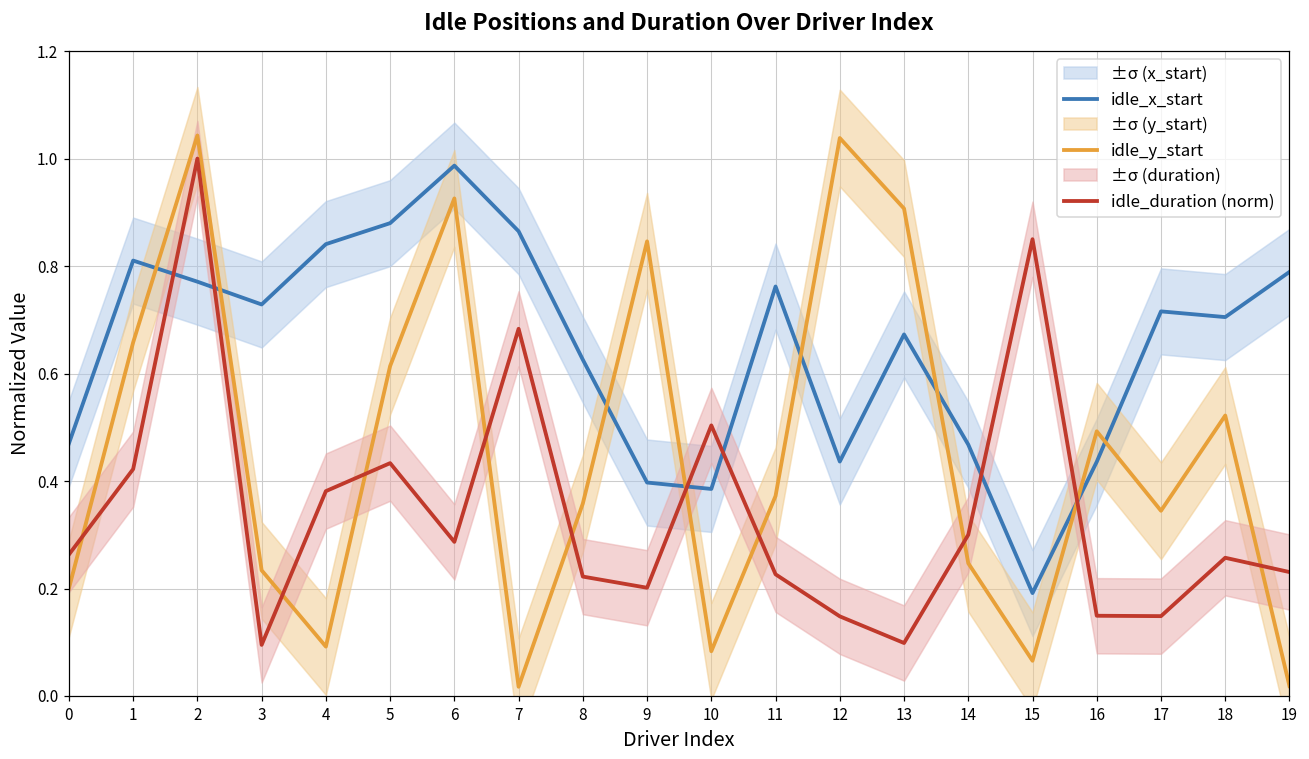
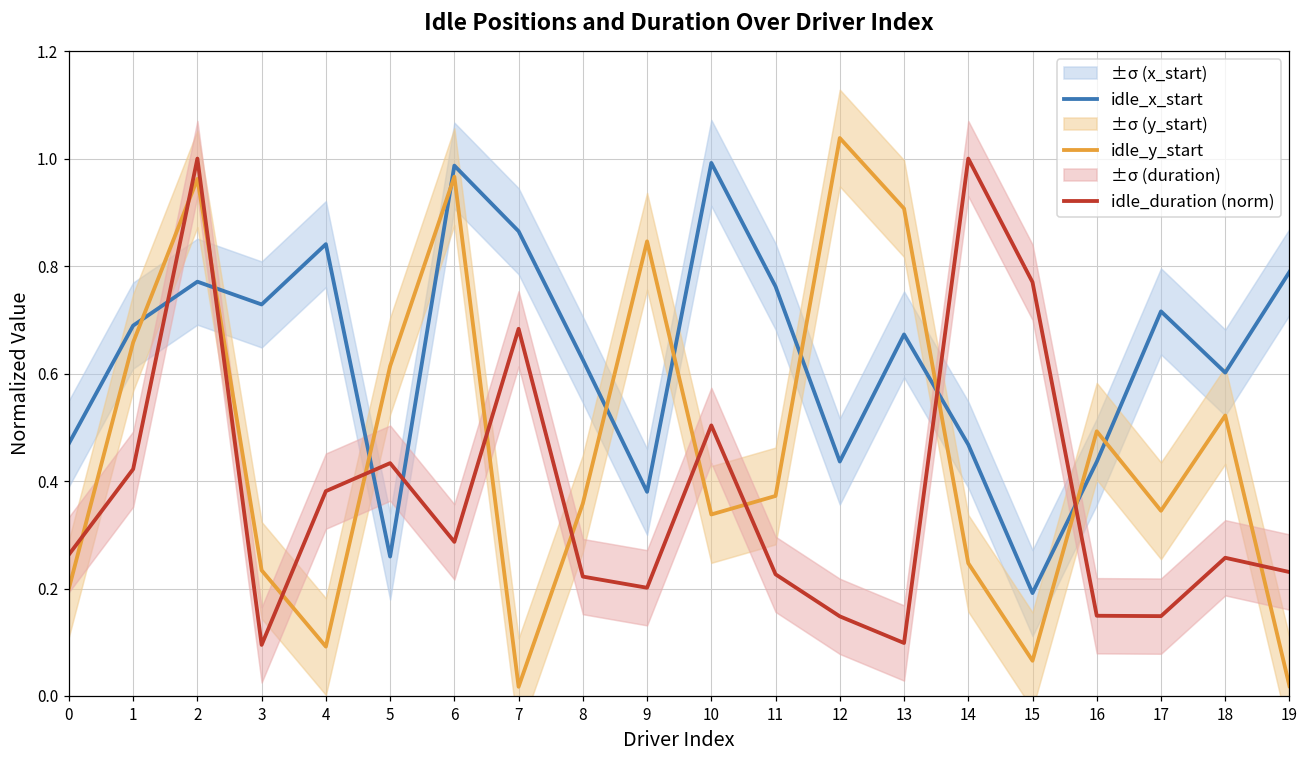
  {
    "idle_x_start": {
      "0": 0.47,
-     "1": 0.81,
+     "1": 0.69,
      "2": 0.77,
      "3": 0.73,
      "4": 0.84,
-     "5": 0.88,
+     "5": 0.26,
      "6": 0.99,
      "7": 0.86,
      "8": 0.63,
-     "9": 0.40,
-     "10": 0.39,
+     "9": 0.38,
+     "10": 0.99,
      "11": 0.76,
      "12": 0.44,
      "13": 0.67,
      "14": 0.47,
      "15": 0.19,
      "16": 0.44,
      "17": 0.72,
-     "18": 0.71,
+     "18": 0.60,
      "19": 0.79
    },
    "idle_y_start": {
      "0": 0.20,
      "1": 0.66,
-     "2": 1.04,
+     "2": 0.96,
      "3": 0.23,
      "4": 0.09,
      "5": 0.61,
-     "6": 0.93,
+     "6": 0.97,
      "7": 0.02,
      "8": 0.36,
      "9": 0.85,
-     "10": 0.08,
+     "10": 0.34,
      "11": 0.37,
      "12": 1.04,
      "13": 0.91,
      "14": 0.25,
      "15": 0.07,
      "16": 0.49,
      "17": 0.34,
      "18": 0.52,
      "19": 0.02
    },
    "idle_duration (norm)": {
      "0": 0.26,
      "1": 0.42,
      "2": 1.00,
      "3": 0.10,
      "4": 0.38,
      "5": 0.43,
      "6": 0.29,
      "7": 0.68,
      "8": 0.22,
      "9": 0.20,
      "10": 0.50,
      "11": 0.23,
      "12": 0.15,
      "13": 0.10,
-     "14": 0.3,
-     "15": 0.85,
+     "14": 1.0,
+     "15": 0.77,
      "16": 0.15,
      "17": 0.15,
      "18": 0.26,
      "19": 0.23
    }
  }
